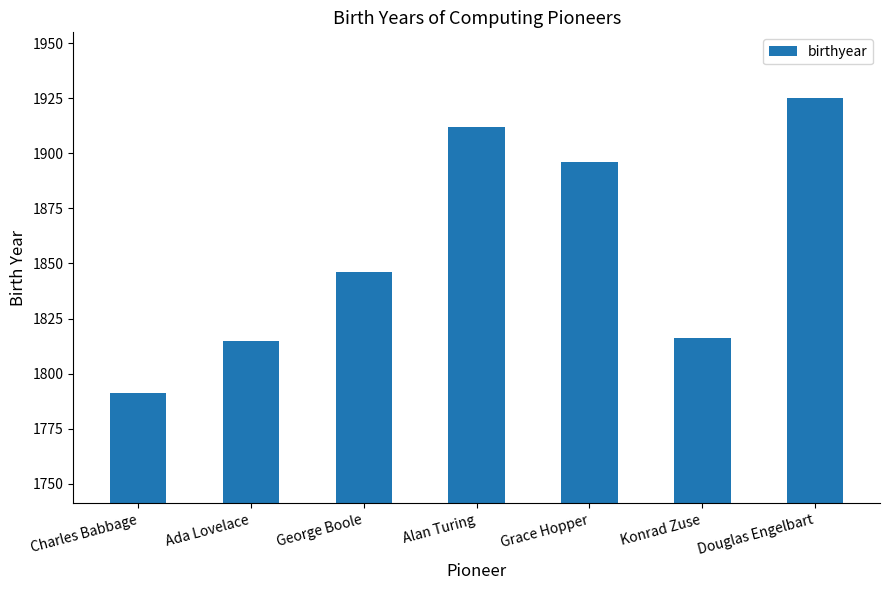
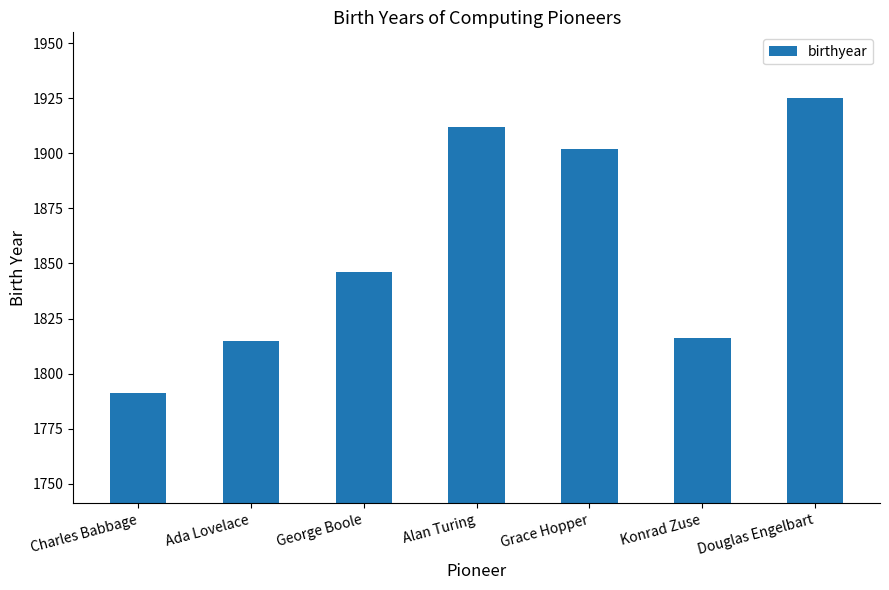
  {
    "Charles Babbage": 1791,
    "Ada Lovelace": 1815,
    "George Boole": 1846,
    "Alan Turing": 1912,
-   "Grace Hopper": 1896,
+   "Grace Hopper": 1902,
    "Konrad Zuse": 1816,
    "Douglas Engelbart": 1925
  }
